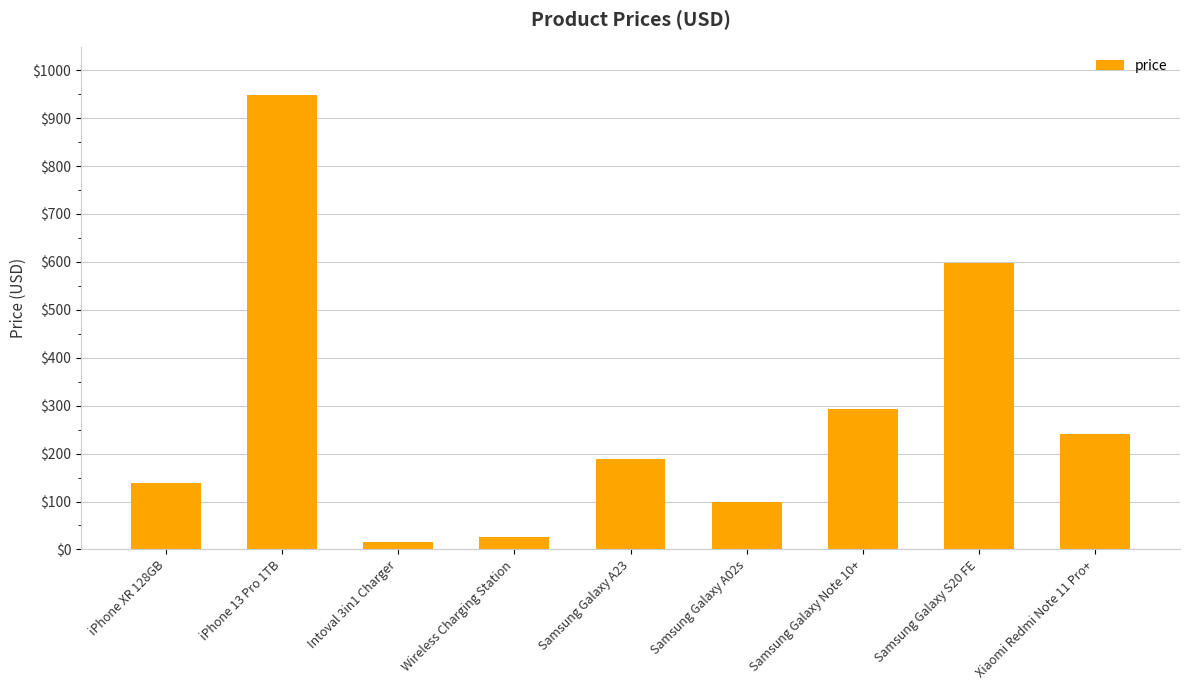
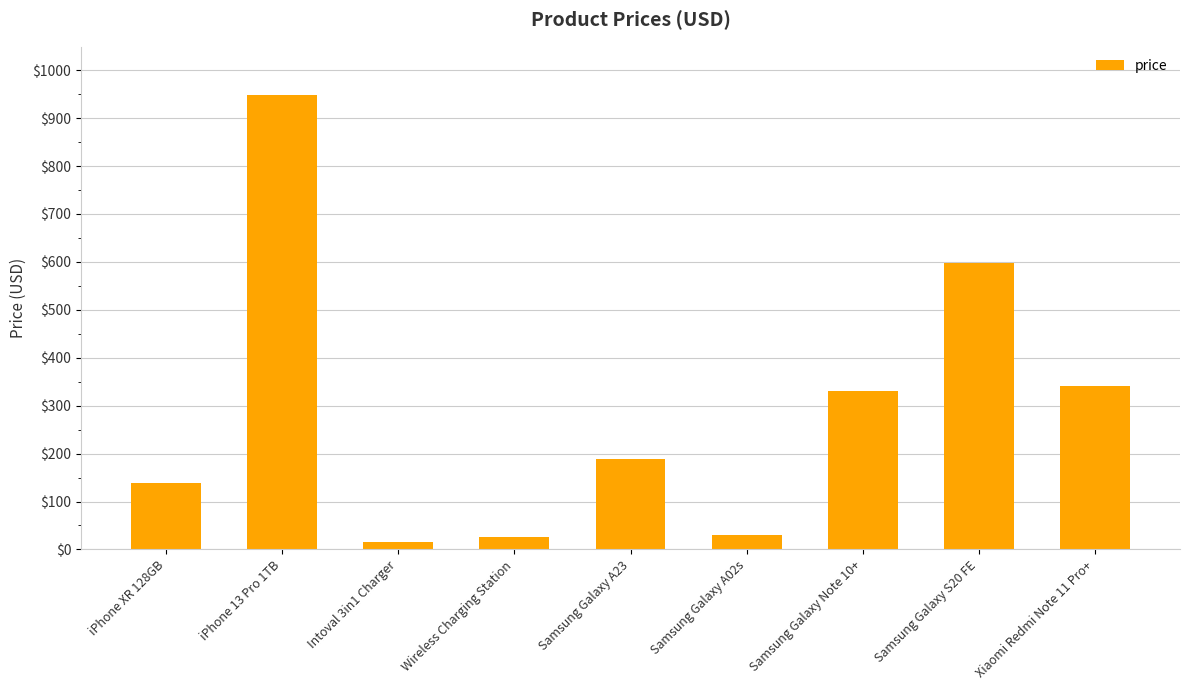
  {
    "iPhone XR 128GB": "$140",
    "iPhone 13 Pro 1TB": "$950",
    "Intoval 3in1 Charger": "$20",
    "Wireless Charging Station": "$30",
    "Samsung Galaxy A23": "$190",
-   "Samsung Galaxy A02s": "$100",
-   "Samsung Galaxy Note 10+": "$290",
+   "Samsung Galaxy A02s": "$30",
+   "Samsung Galaxy Note 10+": "$330",
    "Samsung Galaxy S20 FE": "$600",
-   "Xiaomi Redmi Note 11 Pro+": "$240"
+   "Xiaomi Redmi Note 11 Pro+": "$340"
  }
